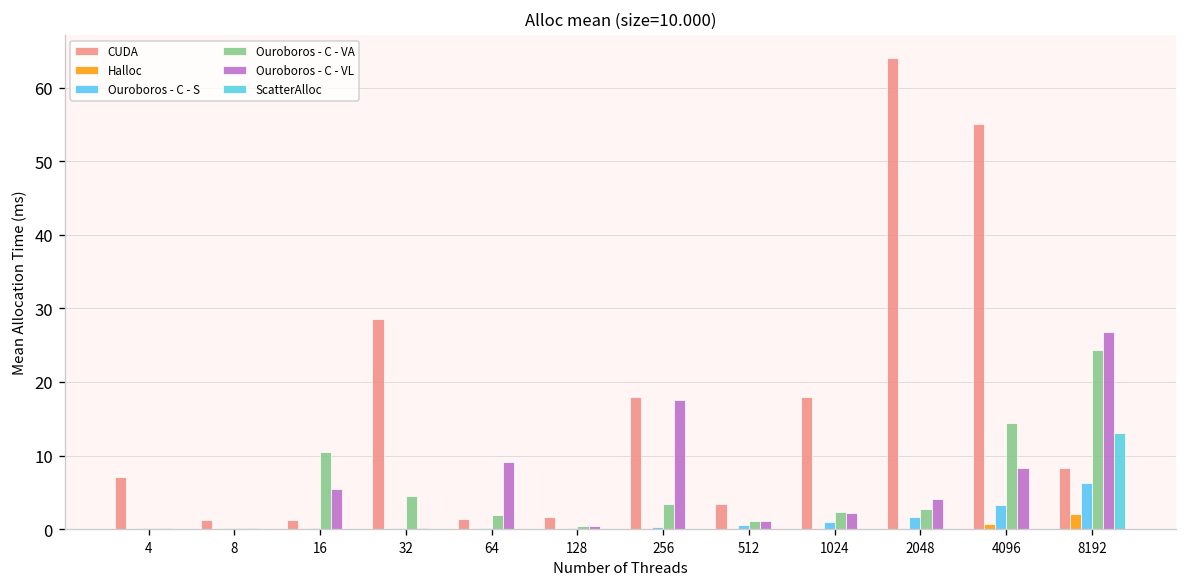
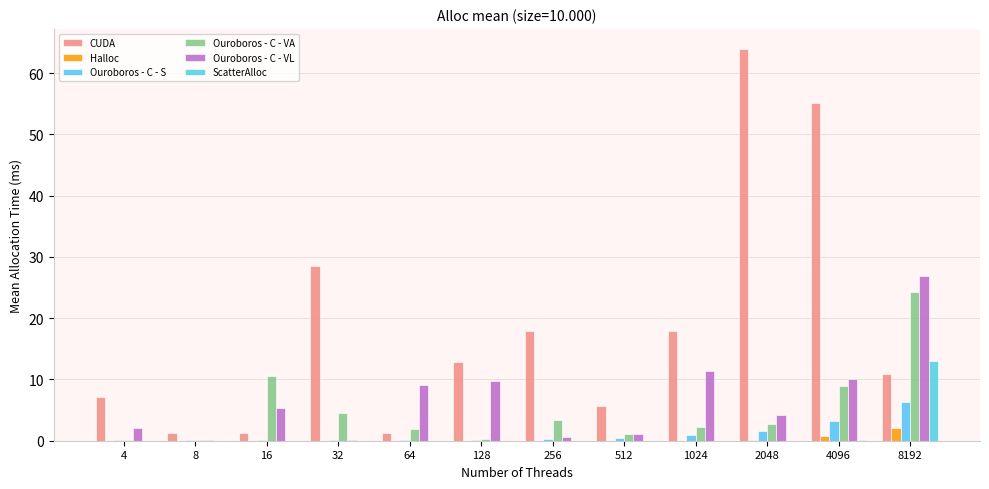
  {
    "CUDA": {
      "4": 7,
      "8": 1,
      "16": 1,
      "32": 29,
      "64": 1,
-     "128": 2,
+     "128": 13,
      "256": 18,
-     "512": 3,
+     "512": 6,
      "1024": 18,
      "2048": 64,
      "4096": 55,
-     "8192": 8
+     "8192": 11
    },
    "Halloc": {
      "4096": 1,
      "8192": 2
    },
    "Ouroboros - C - VA": {
      "16": 11,
      "32": 5,
      "64": 2,
      "256": 3,
      "512": 1,
      "1024": 2,
      "2048": 3,
-     "4096": 14,
+     "4096": 9,
      "8192": 24
    },
    "Ouroboros - C - VL": {
-     "4": 0,
+     "4": 2,
      "16": 5,
      "64": 9,
-     "128": 0,
-     "256": 18,
+     "128": 10,
+     "256": 1,
      "512": 1,
-     "1024": 2,
+     "1024": 11,
      "2048": 4,
-     "4096": 8,
+     "4096": 10,
      "8192": 27
    }
  }
